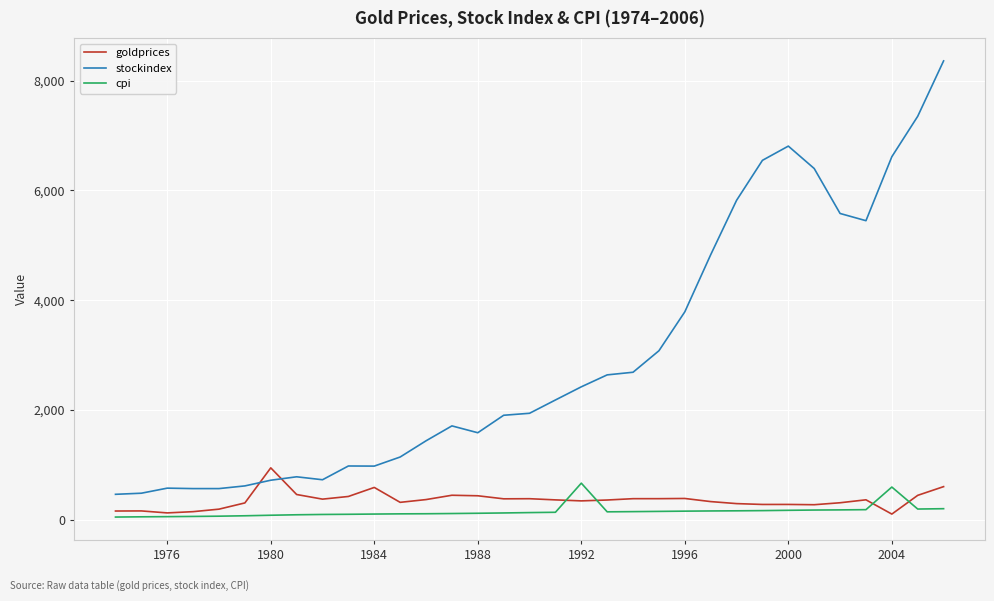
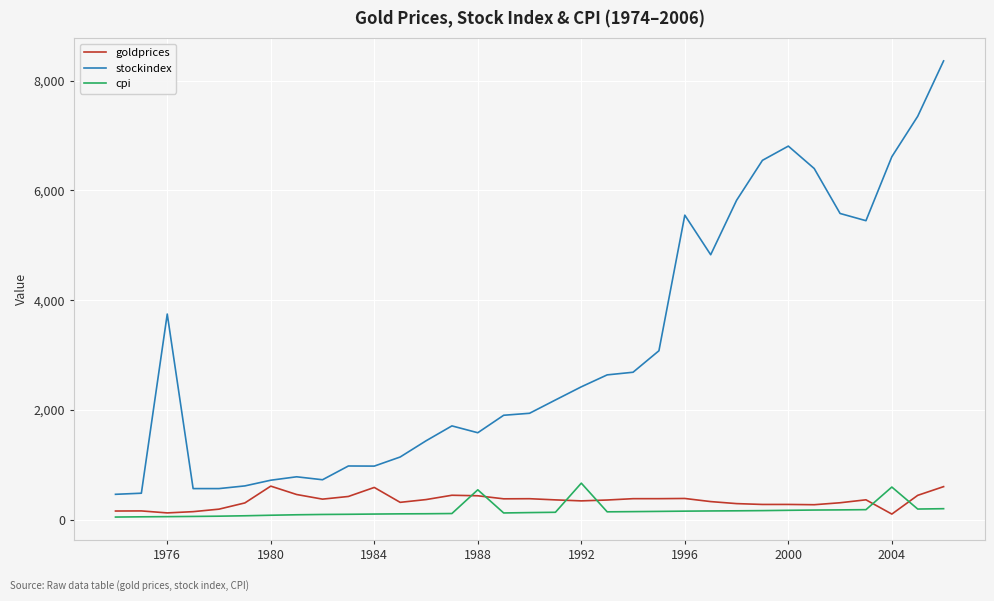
  {
    "goldprices": {
      "1976": "100",
-     "1980": "900",
+     "1980": "600",
      "1984": "600",
      "1988": "400",
      "1992": "300",
      "1996": "400",
      "2000": "300",
      "2004": "100"
    },
    "stockindex": {
-     "1976": "600",
+     "1976": "3,700",
      "1980": "700",
      "1984": "1,000",
      "1988": "1,600",
      "1992": "2,400",
-     "1996": "3,800",
+     "1996": "5,500",
      "2000": "6,800",
      "2004": "6,600"
    },
    "cpi": {
      "1976": "100",
      "1980": "100",
      "1984": "100",
-     "1988": "100",
+     "1988": "500",
      "1992": "700",
      "1996": "200",
      "2000": "200",
      "2004": "600"
    }
  }
